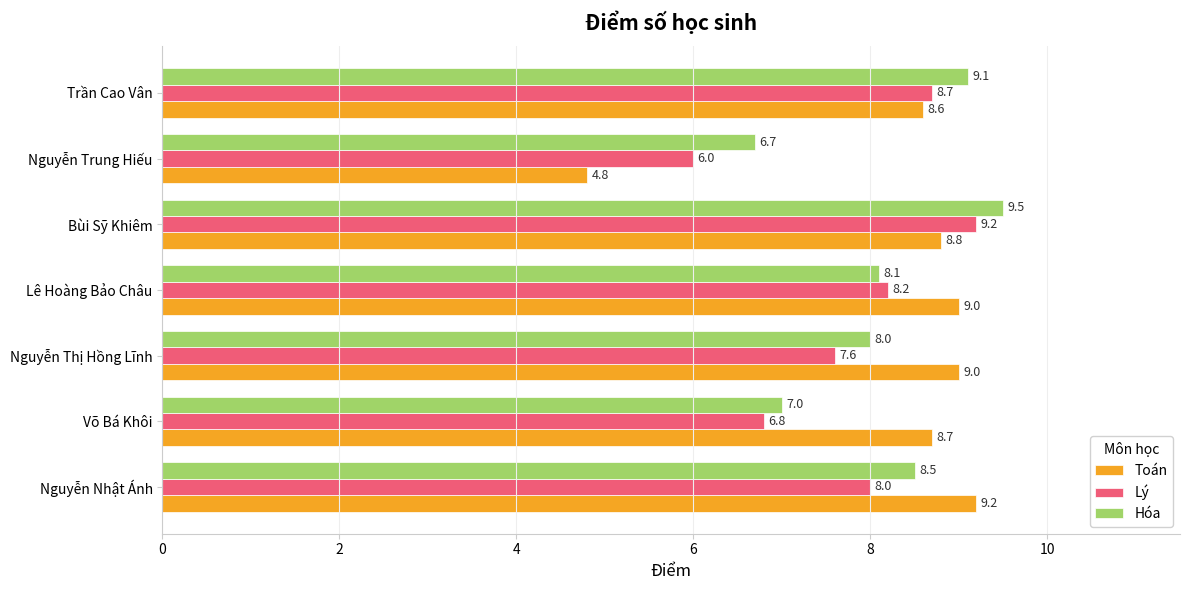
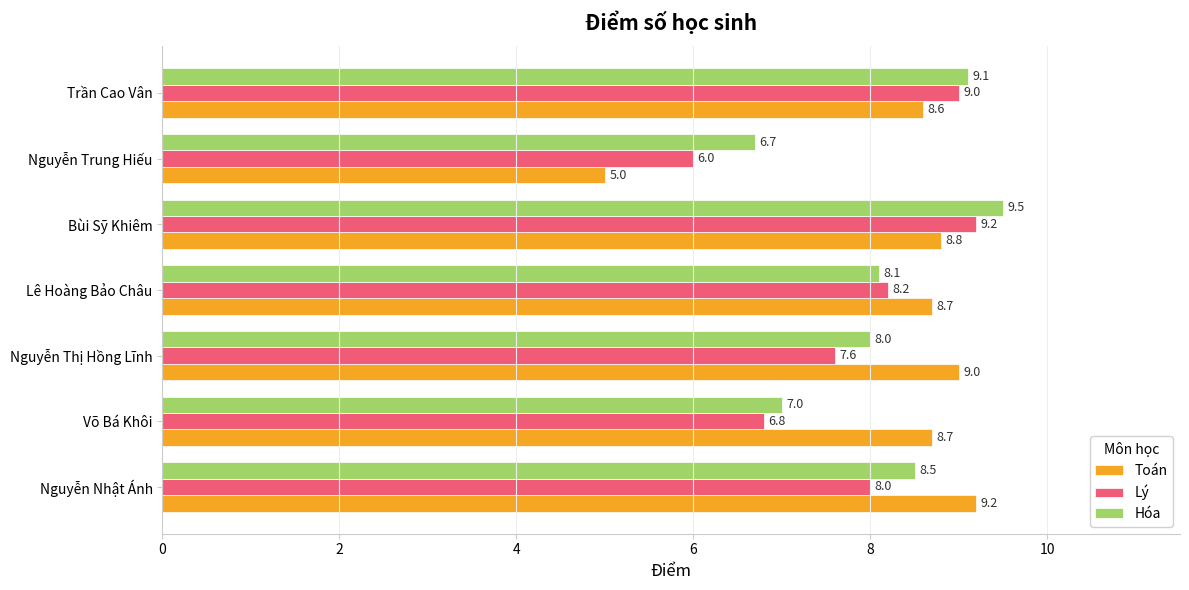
  {
    "Toán": {
      "Trần Cao Vân": 8.6,
-     "Nguyễn Trung Hiếu": 4.8,
+     "Nguyễn Trung Hiếu": 5.0,
      "Bùi Sỹ Khiêm": 8.8,
-     "Lê Hoàng Bảo Châu": 9.0,
+     "Lê Hoàng Bảo Châu": 8.7,
      "Nguyễn Thị Hồng Lĩnh": 9.0,
      "Võ Bá Khôi": 8.7,
      "Nguyễn Nhật Ánh": 9.2
    },
    "Lý": {
-     "Trần Cao Vân": 8.7,
+     "Trần Cao Vân": 9.0,
      "Nguyễn Trung Hiếu": 6.0,
      "Bùi Sỹ Khiêm": 9.2,
      "Lê Hoàng Bảo Châu": 8.2,
      "Nguyễn Thị Hồng Lĩnh": 7.6,
      "Võ Bá Khôi": 6.8,
      "Nguyễn Nhật Ánh": 8.0
    },
    "Hóa": {
      "Trần Cao Vân": 9.1,
      "Nguyễn Trung Hiếu": 6.7,
      "Bùi Sỹ Khiêm": 9.5,
      "Lê Hoàng Bảo Châu": 8.1,
      "Nguyễn Thị Hồng Lĩnh": 8.0,
      "Võ Bá Khôi": 7.0,
      "Nguyễn Nhật Ánh": 8.5
    }
  }
